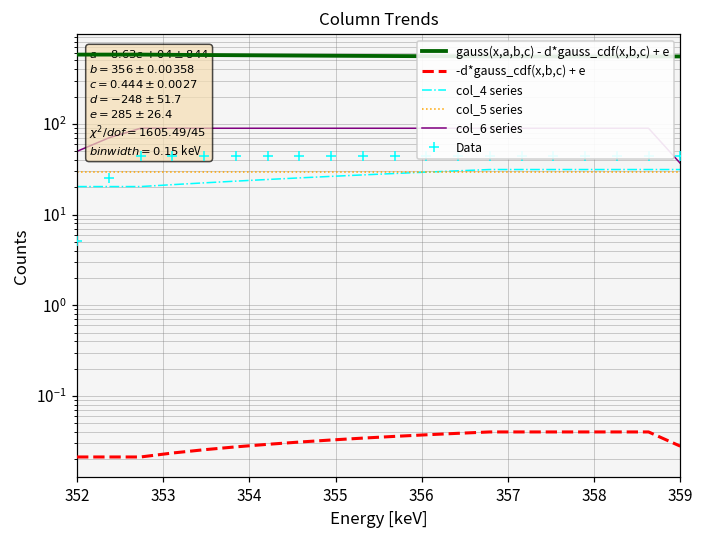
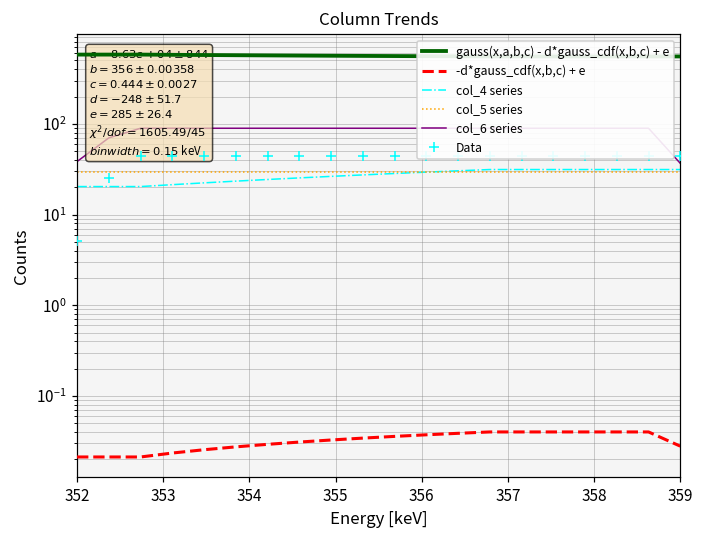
  {
    "gauss(x,a,b,c) - d*gauss_cdf(x,b,c) + e": {
      "352": 600,
      "359": 600
    },
    "-d*gauss_cdf(x,b,c) + e": {
      "352": 0.021,
      "359": 0.028
    },
    "col_5 series": {
      "352": 30
    },
    "col_6 series": {
-     "352": 50,
+     "352": 40,
      "359": 40
    }
  }
